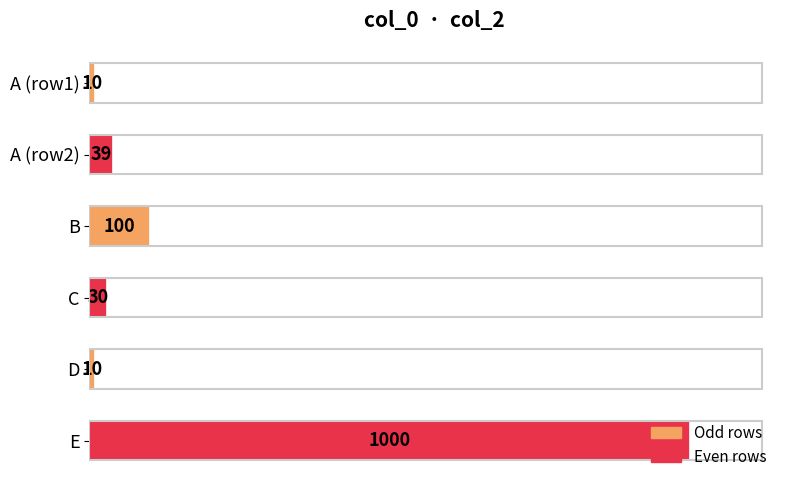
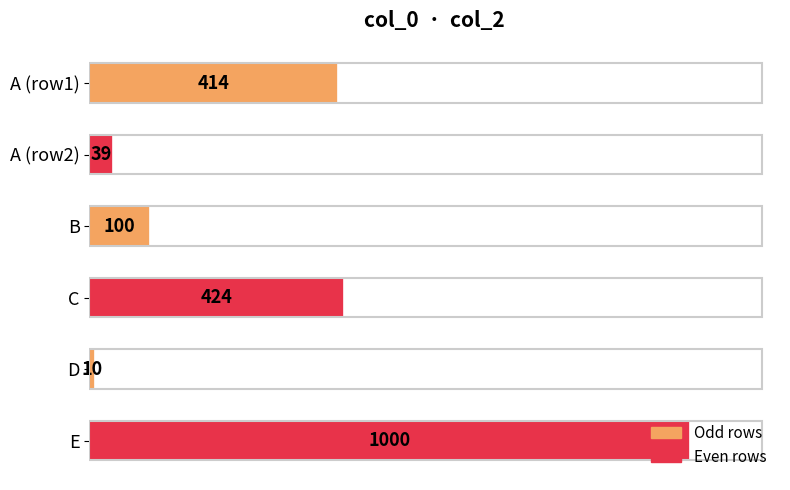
  {
-   "A (row1)": 10,
+   "A (row1)": 414,
    "A (row2)": 39,
    "B": 100,
-   "C": 30,
+   "C": 424,
    "D": 10,
    "E": 1000
  }
